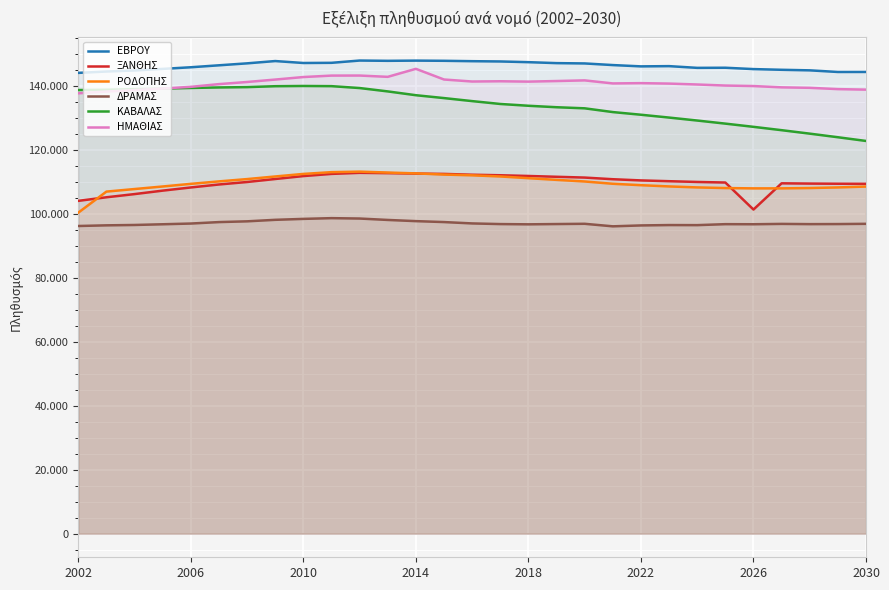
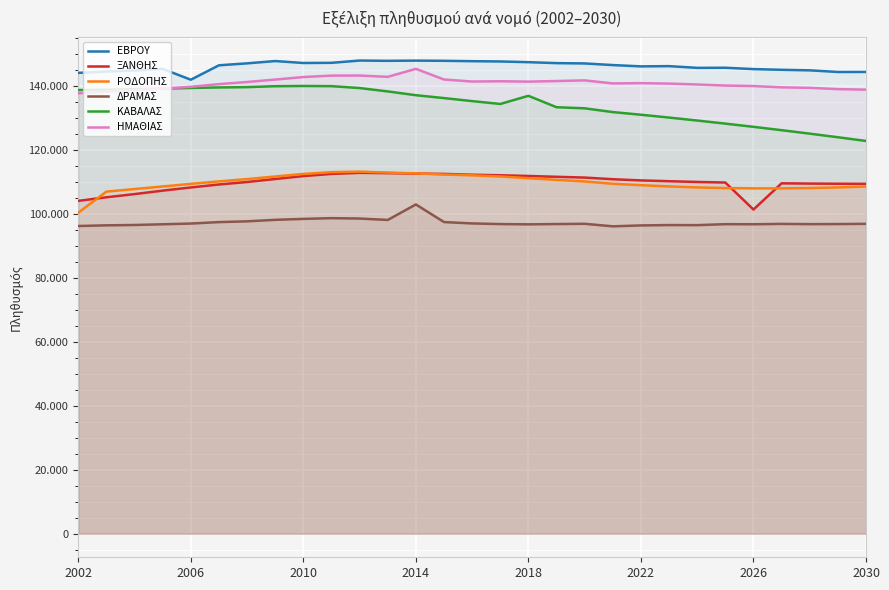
  {
    "ΕΒΡΟΥ": {
      "2002": 144,
-     "2006": 146,
+     "2006": 142,
      "2010": 147,
      "2014": 148,
      "2018": 147,
      "2022": 146,
      "2026": 145,
      "2030": 144
    },
    "ΞΑΝΘΗΣ": {
      "2002": 104,
      "2006": 108,
      "2022": 110,
      "2026": 101,
      "2030": 109
    },
    "ΡΟΔΟΠΗΣ": {
      "2002": 100,
      "2006": 109,
      "2022": 109,
      "2026": 108,
      "2030": 109
    },
    "ΔΡΑΜΑΣ": {
      "2002": 96,
      "2006": 97,
      "2010": 98,
-     "2014": 98,
+     "2014": 103,
      "2018": 97,
      "2022": 96,
      "2026": 97,
      "2030": 97
    },
    "ΚΑΒΑΛΑΣ": {
      "2002": 139,
      "2010": 140,
      "2014": 137,
-     "2018": 134,
+     "2018": 137,
      "2022": 131,
      "2026": 127,
      "2030": 123
    },
    "ΗΜΑΘΙΑΣ": {
      "2002": 138,
      "2010": 143,
      "2014": 145,
      "2018": 141,
      "2022": 141,
      "2026": 140,
      "2030": 139
    }
  }
